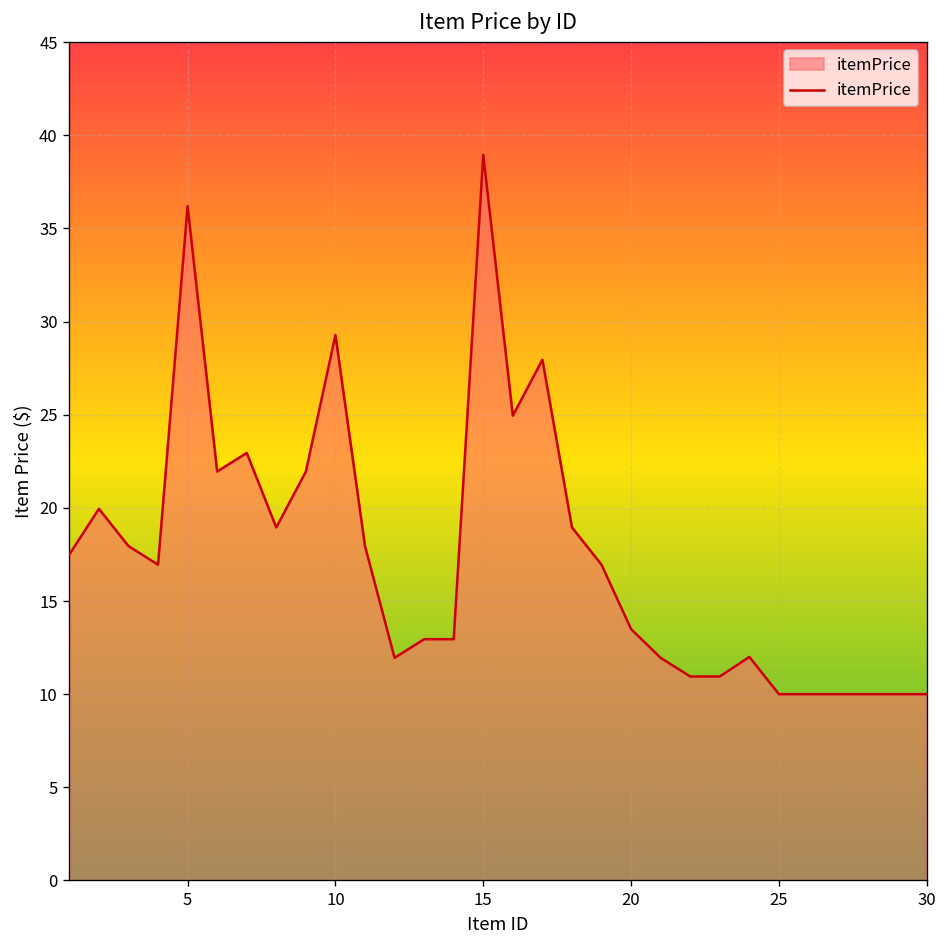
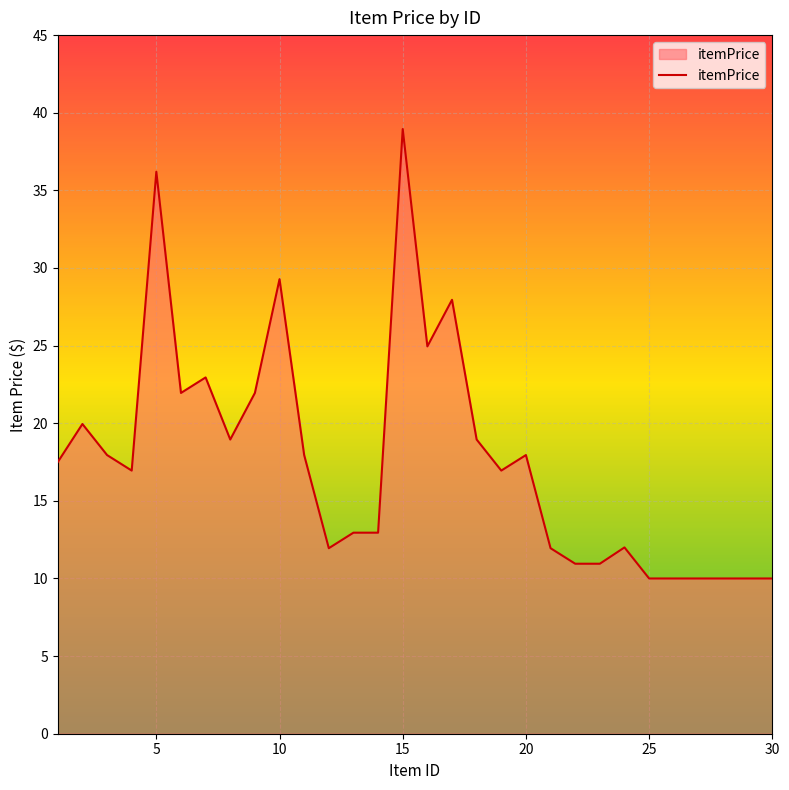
  {
    "5": 36.2,
    "10": 29.3,
    "15": 39.0,
-   "20": 13.5,
+   "20": 18.0,
    "25": 10.0,
    "30": 10.0
  }
